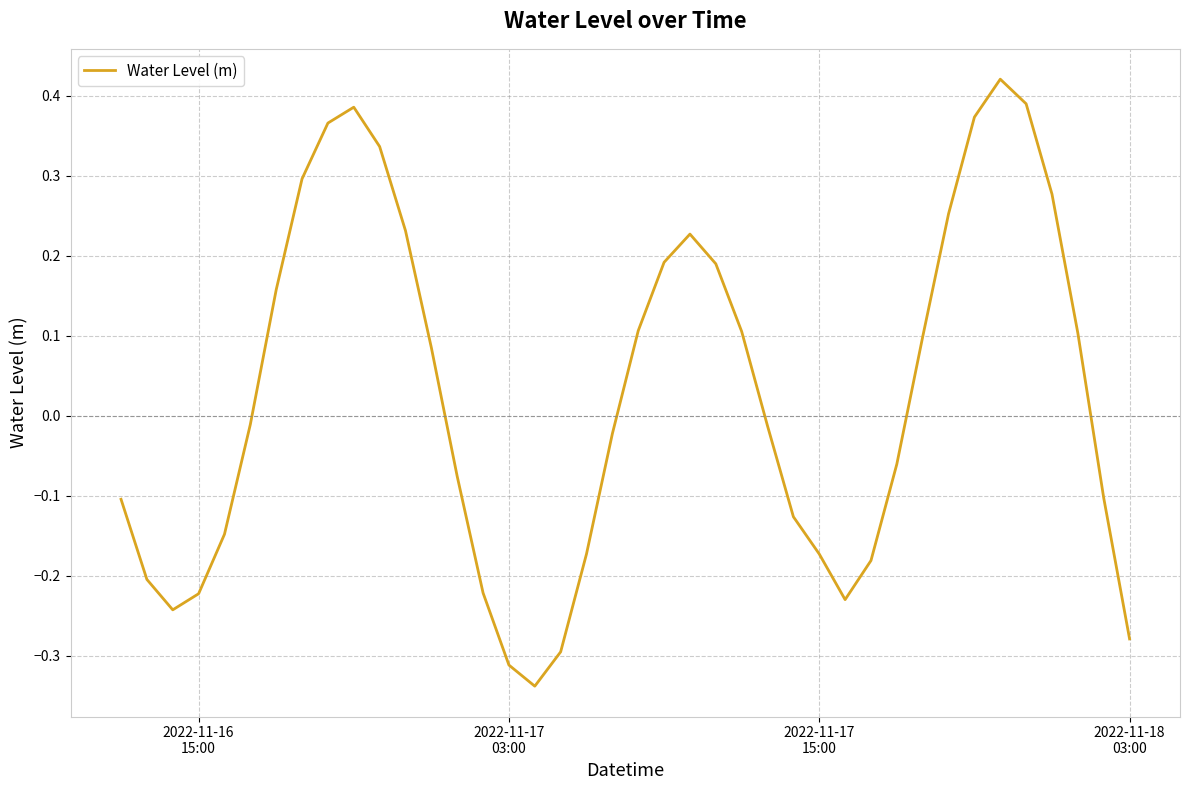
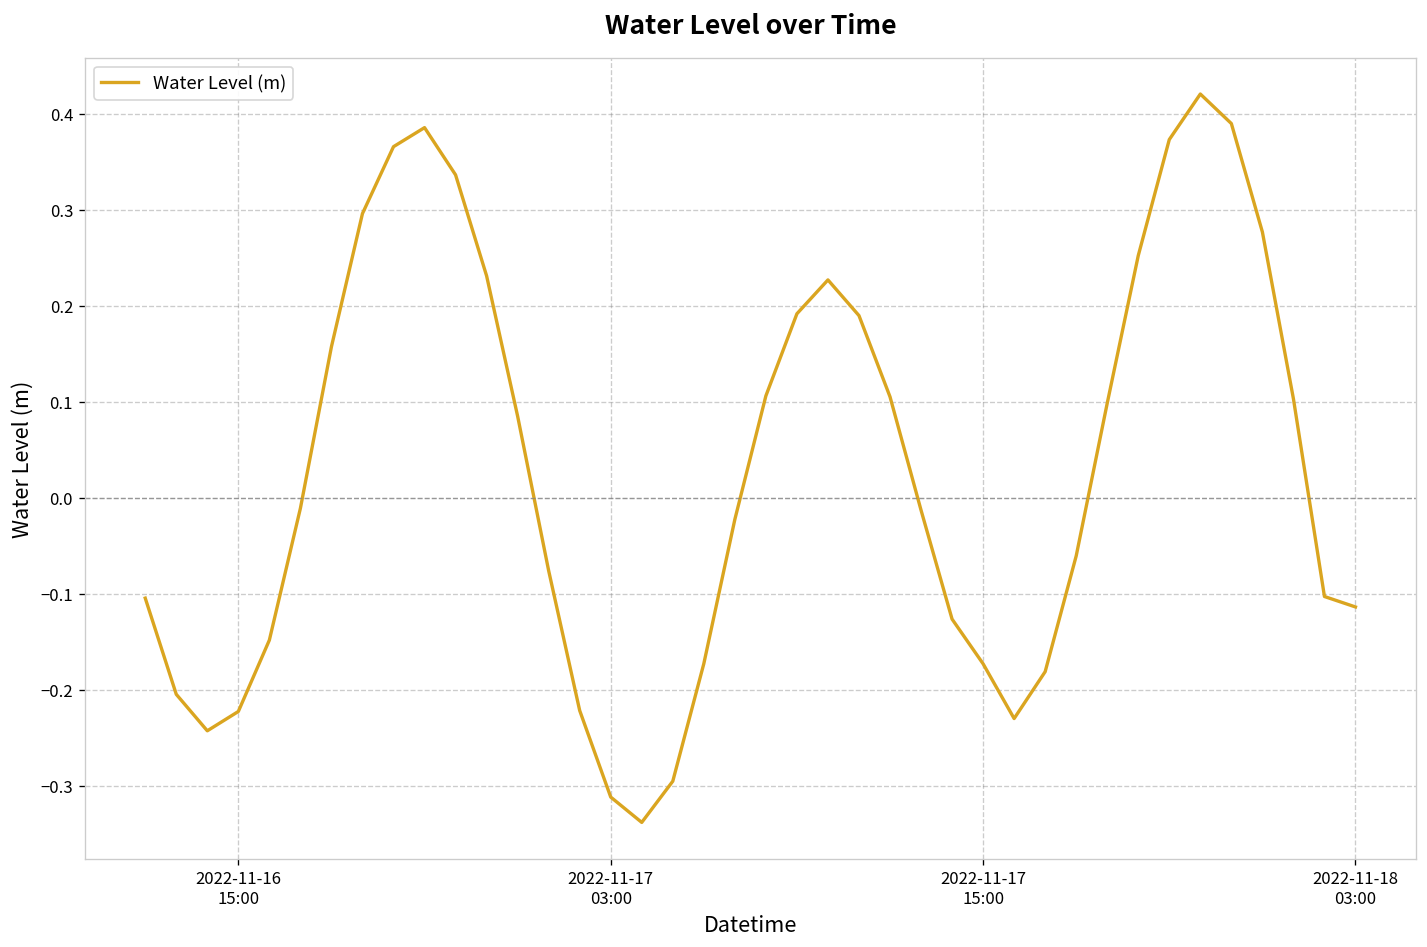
  {
    "2022-11-16 15:00": -0.22,
    "2022-11-17 03:00": -0.31,
    "2022-11-17 15:00": -0.17,
-   "2022-11-18 03:00": -0.28
+   "2022-11-18 03:00": -0.11
  }
